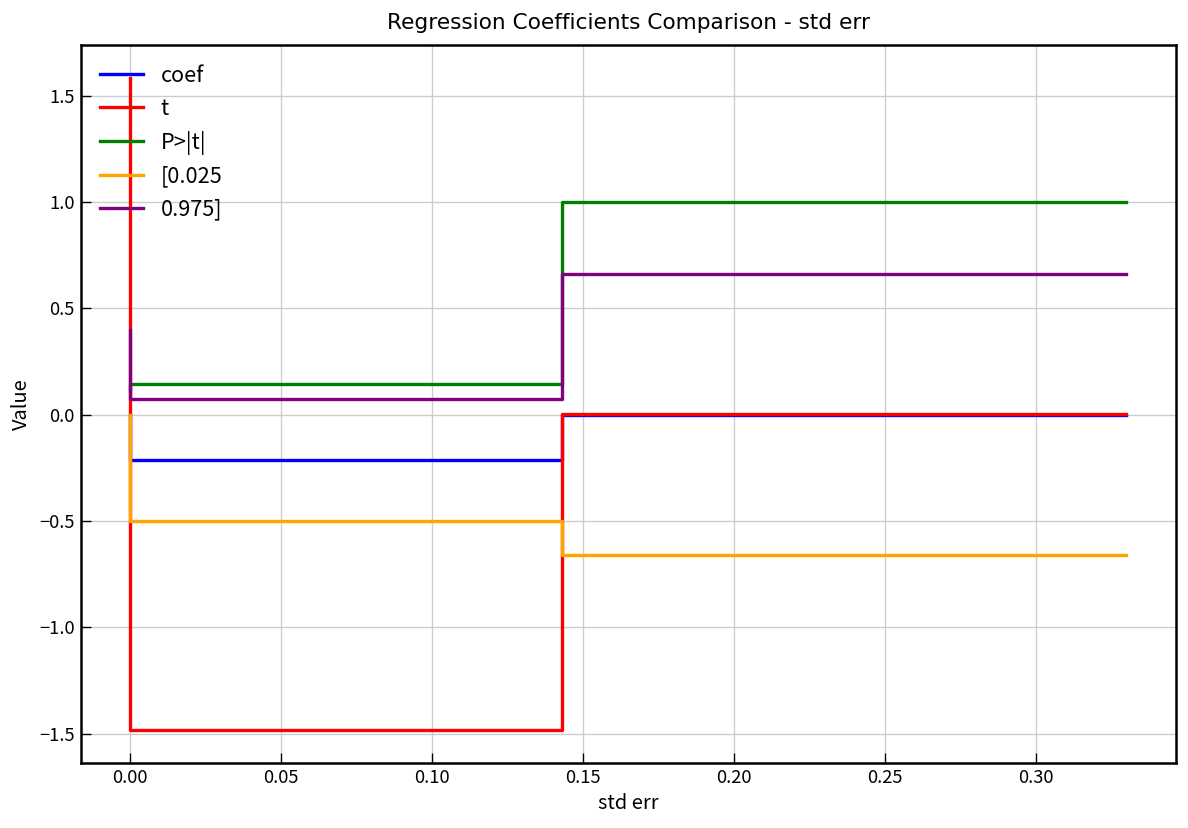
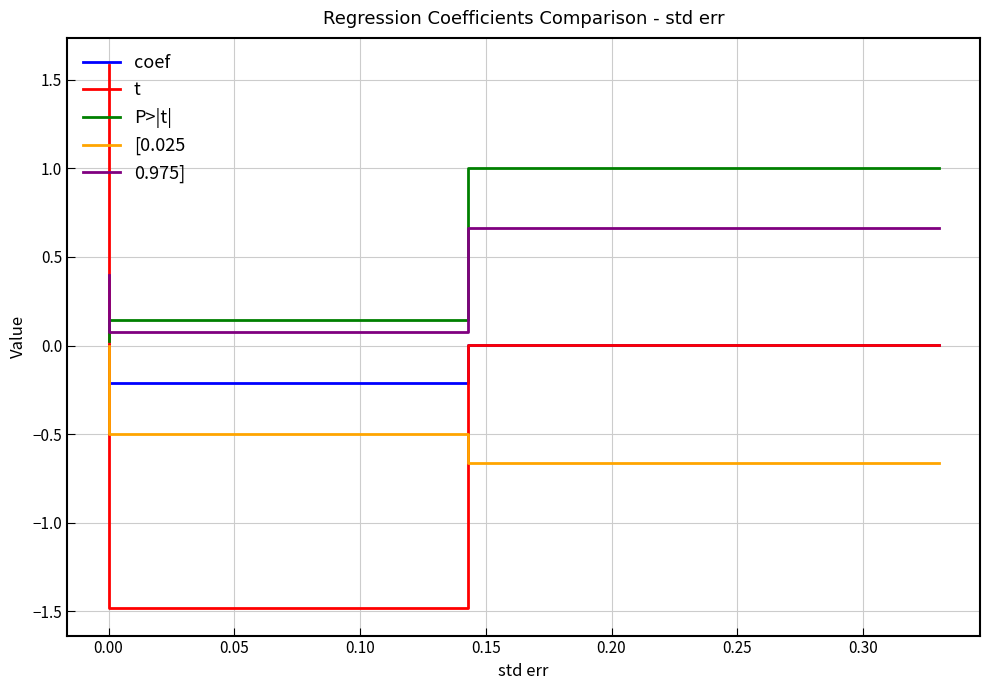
  {
    "t": {
      "0.00": 1.58
    },
    "P>|t|": {
-     "0.00": 0.12
+     "0.00": 0.03
    },
    "0.975]": {
      "0.00": 0.40
    }
  }
